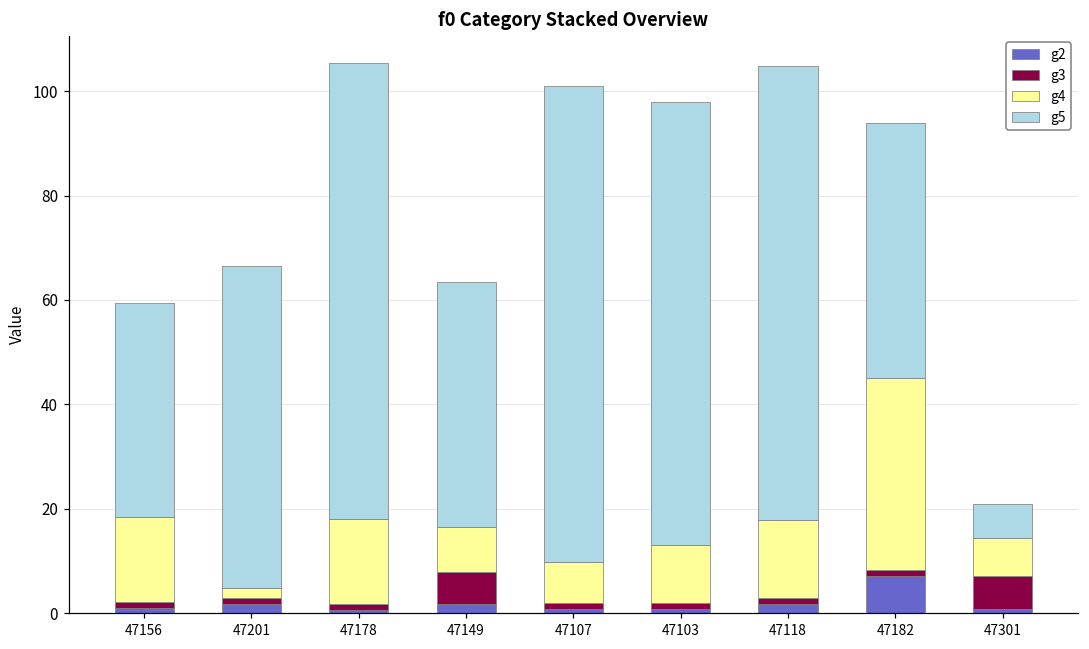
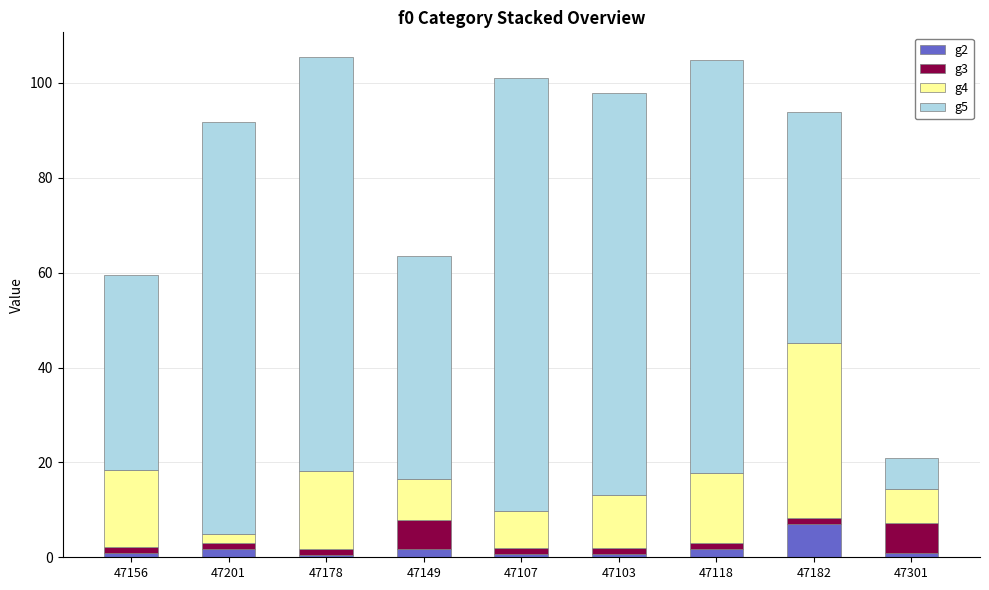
  {
    "g2": {
      "47156": 1,
      "47201": 2,
      "47178": 1,
      "47149": 2,
      "47107": 1,
      "47103": 1,
      "47118": 2,
      "47182": 7,
      "47301": 1
    },
    "g3": {
      "47156": 1,
      "47201": 1,
      "47178": 1,
      "47149": 6,
      "47107": 1,
      "47103": 1,
      "47118": 1,
      "47182": 1,
      "47301": 6
    },
    "g4": {
      "47156": 16,
      "47201": 2,
      "47178": 16,
      "47149": 9,
      "47107": 8,
      "47103": 11,
      "47118": 15,
      "47182": 37,
      "47301": 7
    },
    "g5": {
      "47156": 41,
-     "47201": 62,
+     "47201": 87,
      "47178": 87,
      "47149": 47,
      "47107": 91,
      "47103": 85,
      "47118": 87,
      "47182": 49,
      "47301": 7
    }
  }
